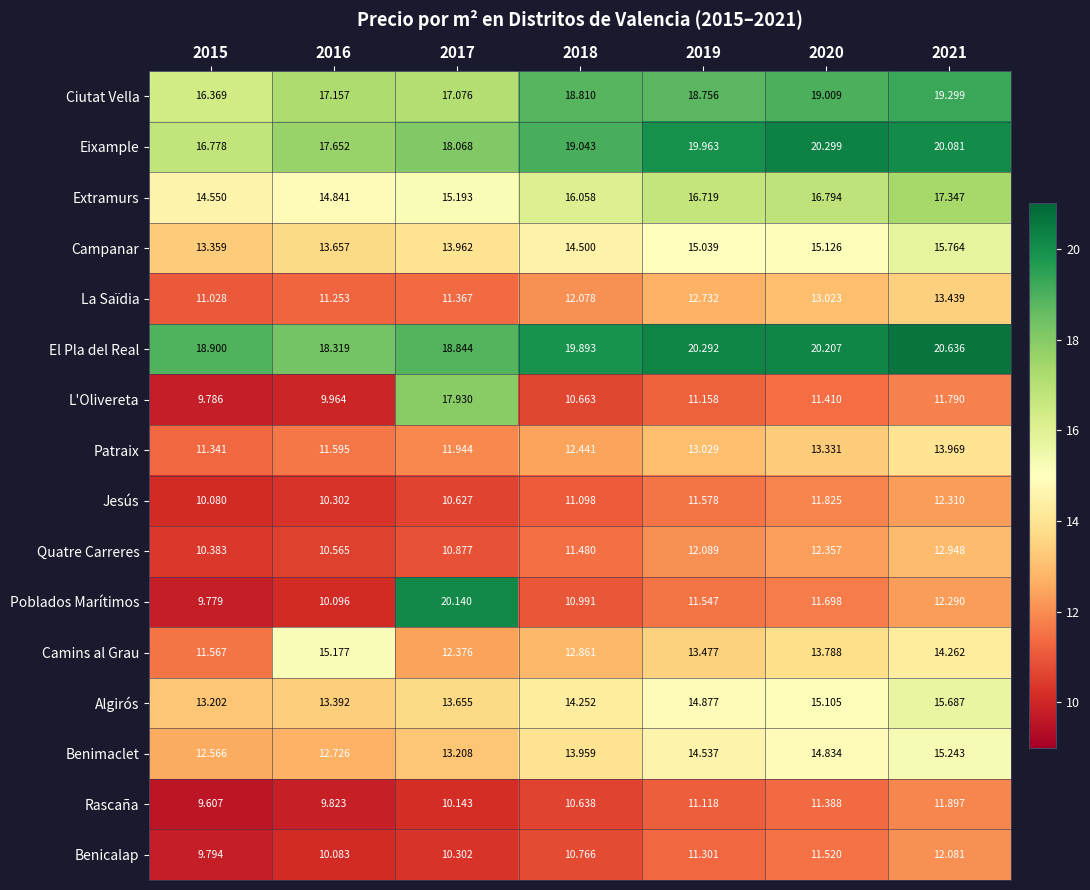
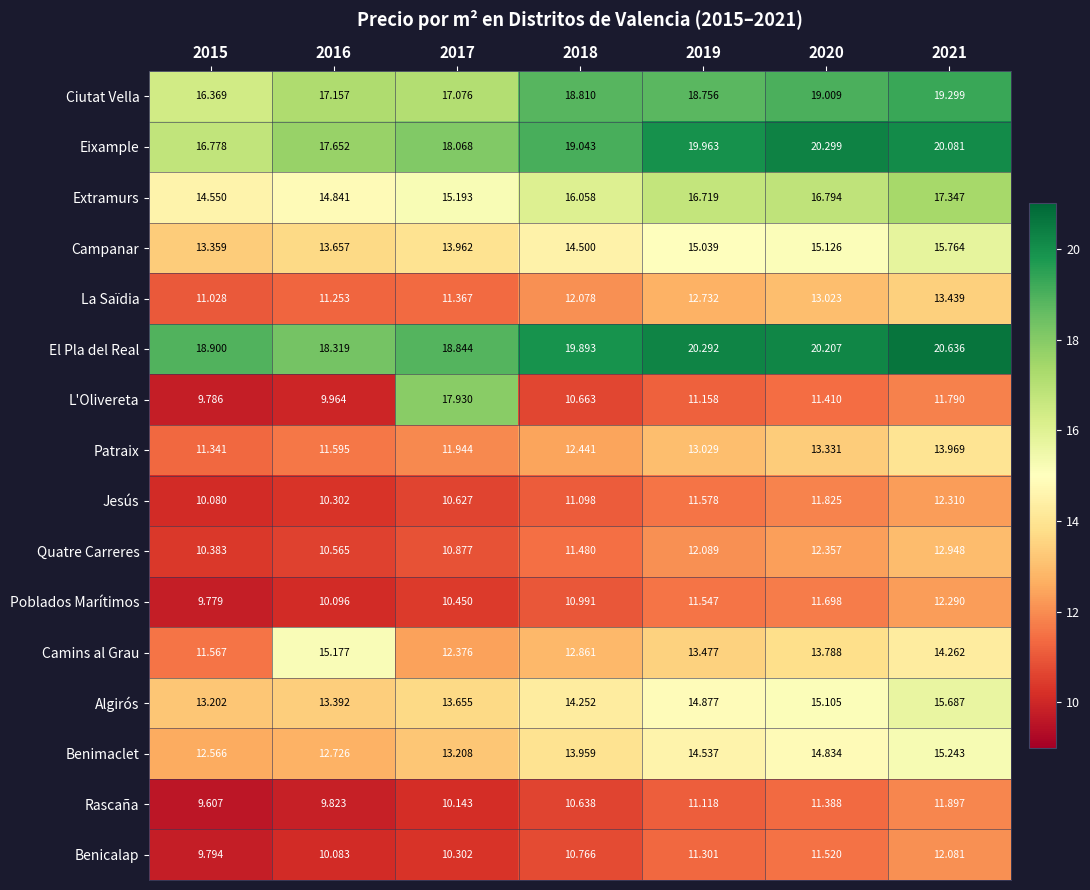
  {
    "Ciutat Vella": {
      "2015": 16.369,
      "2016": 17.157,
      "2017": 17.076,
      "2018": 18.810,
      "2019": 18.756,
      "2020": 19.009,
      "2021": 19.299
    },
    "Eixample": {
      "2015": 16.778,
      "2016": 17.652,
      "2017": 18.068,
      "2018": 19.043,
      "2019": 19.963,
      "2020": 20.299,
      "2021": 20.081
    },
    "Extramurs": {
      "2015": 14.550,
      "2016": 14.841,
      "2017": 15.193,
      "2018": 16.058,
      "2019": 16.719,
      "2020": 16.794,
      "2021": 17.347
    },
    "Campanar": {
      "2015": 13.359,
      "2016": 13.657,
      "2017": 13.962,
      "2018": 14.500,
      "2019": 15.039,
      "2020": 15.126,
      "2021": 15.764
    },
    "La Saïdia": {
      "2015": 11.028,
      "2016": 11.253,
      "2017": 11.367,
      "2018": 12.078,
      "2019": 12.732,
      "2020": 13.023,
      "2021": 13.439
    },
    "El Pla del Real": {
      "2015": 18.900,
      "2016": 18.319,
      "2017": 18.844,
      "2018": 19.893,
      "2019": 20.292,
      "2020": 20.207,
      "2021": 20.636
    },
    "L'Olivereta": {
      "2015": 9.786,
      "2016": 9.964,
      "2017": 17.930,
      "2018": 10.663,
      "2019": 11.158,
      "2020": 11.410,
      "2021": 11.790
    },
    "Patraix": {
      "2015": 11.341,
      "2016": 11.595,
      "2017": 11.944,
      "2018": 12.441,
      "2019": 13.029,
      "2020": 13.331,
      "2021": 13.969
    },
    "Jesús": {
      "2015": 10.080,
      "2016": 10.302,
      "2017": 10.627,
      "2018": 11.098,
      "2019": 11.578,
      "2020": 11.825,
      "2021": 12.310
    },
    "Quatre Carreres": {
      "2015": 10.383,
      "2016": 10.565,
      "2017": 10.877,
      "2018": 11.480,
      "2019": 12.089,
      "2020": 12.357,
      "2021": 12.948
    },
    "Poblados Marítimos": {
      "2015": 9.779,
      "2016": 10.096,
-     "2017": 20.140,
+     "2017": 10.450,
      "2018": 10.991,
      "2019": 11.547,
      "2020": 11.698,
      "2021": 12.290
    },
    "Camins al Grau": {
      "2015": 11.567,
      "2016": 15.177,
      "2017": 12.376,
      "2018": 12.861,
      "2019": 13.477,
      "2020": 13.788,
      "2021": 14.262
    },
    "Algirós": {
      "2015": 13.202,
      "2016": 13.392,
      "2017": 13.655,
      "2018": 14.252,
      "2019": 14.877,
      "2020": 15.105,
      "2021": 15.687
    },
    "Benimaclet": {
      "2015": 12.566,
      "2016": 12.726,
      "2017": 13.208,
      "2018": 13.959,
      "2019": 14.537,
      "2020": 14.834,
      "2021": 15.243
    },
    "Rascaña": {
      "2015": 9.607,
      "2016": 9.823,
      "2017": 10.143,
      "2018": 10.638,
      "2019": 11.118,
      "2020": 11.388,
      "2021": 11.897
    },
    "Benicalap": {
      "2015": 9.794,
      "2016": 10.083,
      "2017": 10.302,
      "2018": 10.766,
      "2019": 11.301,
      "2020": 11.520,
      "2021": 12.081
    }
  }
